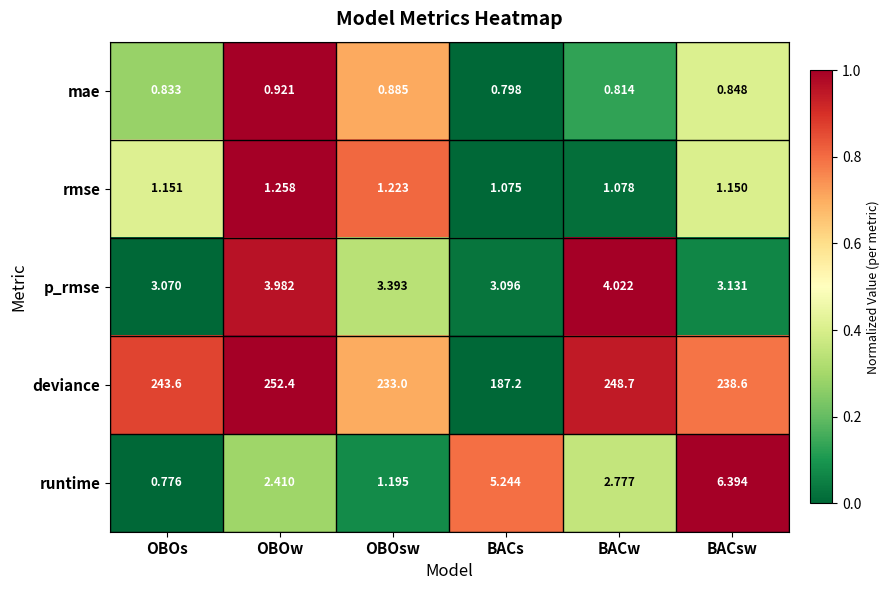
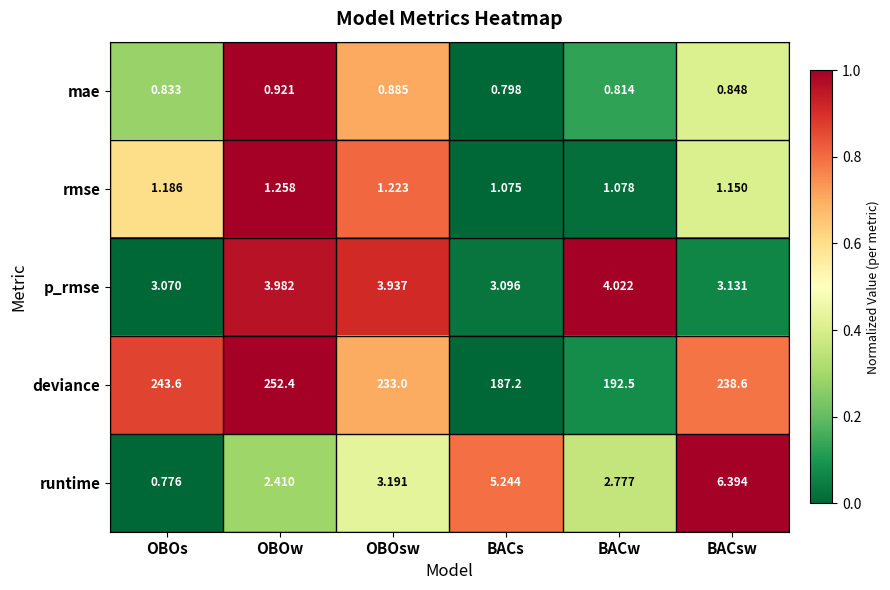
  {
    "mae": {
      "OBOs": 0.833,
      "OBOw": 0.921,
      "OBOsw": 0.885,
      "BACs": 0.798,
      "BACw": 0.814,
      "BACsw": 0.848
    },
    "rmse": {
-     "OBOs": 1.151,
+     "OBOs": 1.186,
      "OBOw": 1.258,
      "OBOsw": 1.223,
      "BACs": 1.075,
      "BACw": 1.078,
      "BACsw": 1.150
    },
    "p_rmse": {
      "OBOs": 3.070,
      "OBOw": 3.982,
-     "OBOsw": 3.393,
+     "OBOsw": 3.937,
      "BACs": 3.096,
      "BACw": 4.022,
      "BACsw": 3.131
    },
    "deviance": {
      "OBOs": 243.6,
      "OBOw": 252.4,
      "OBOsw": 233.0,
      "BACs": 187.2,
-     "BACw": 248.7,
+     "BACw": 192.5,
      "BACsw": 238.6
    },
    "runtime": {
      "OBOs": 0.776,
      "OBOw": 2.410,
-     "OBOsw": 1.195,
+     "OBOsw": 3.191,
      "BACs": 5.244,
      "BACw": 2.777,
      "BACsw": 6.394
    }
  }
